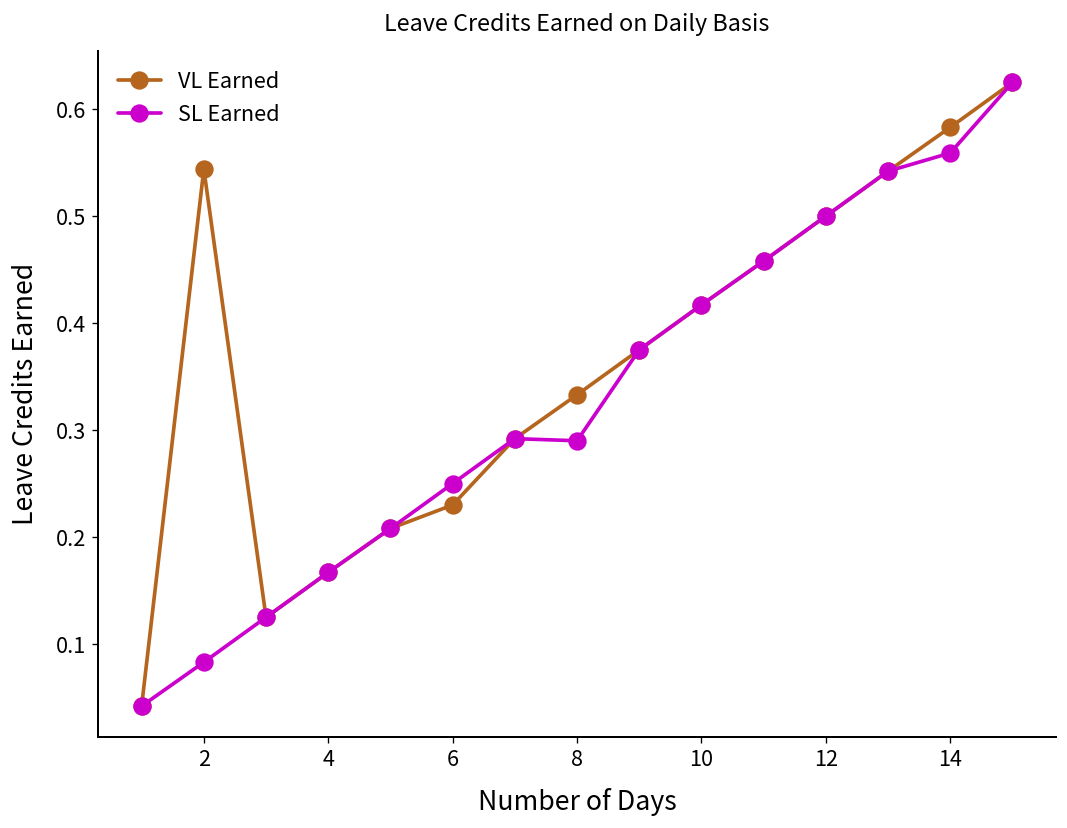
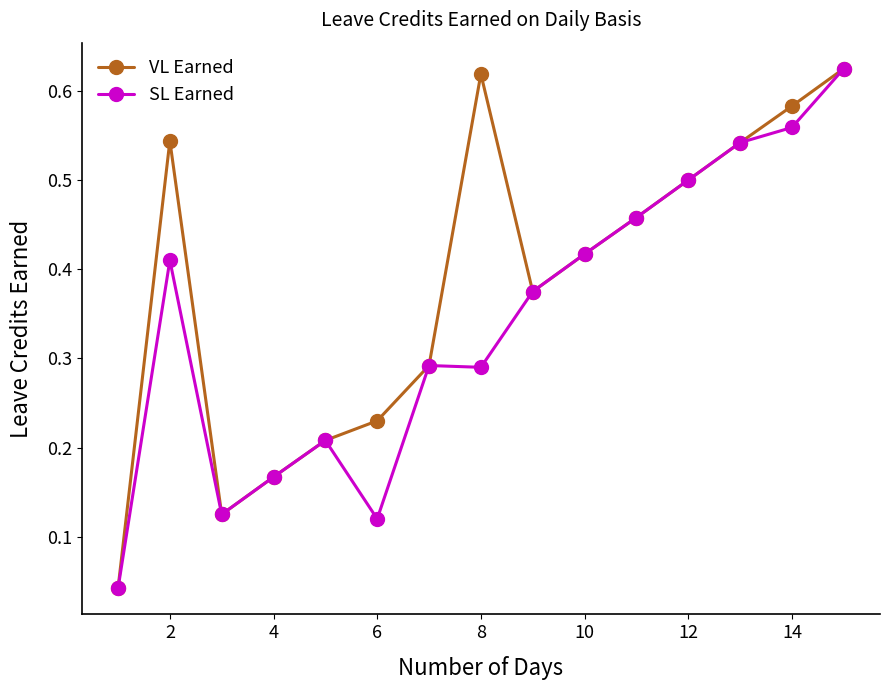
  {
    "VL Earned": {
      "2": 0.54,
      "6": 0.23,
-     "8": 0.33,
+     "8": 0.62,
      "14": 0.58
    },
    "SL Earned": {
-     "2": 0.08,
-     "6": 0.25,
+     "2": 0.41,
+     "6": 0.12,
      "8": 0.29,
      "14": 0.56
    }
  }
